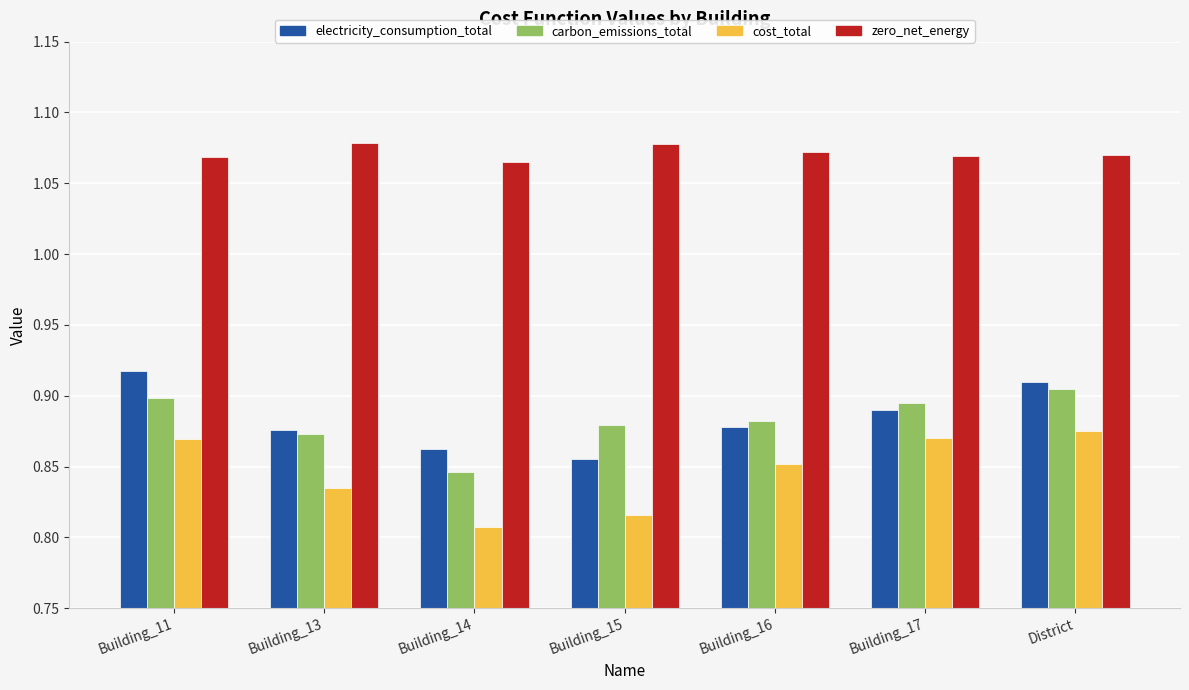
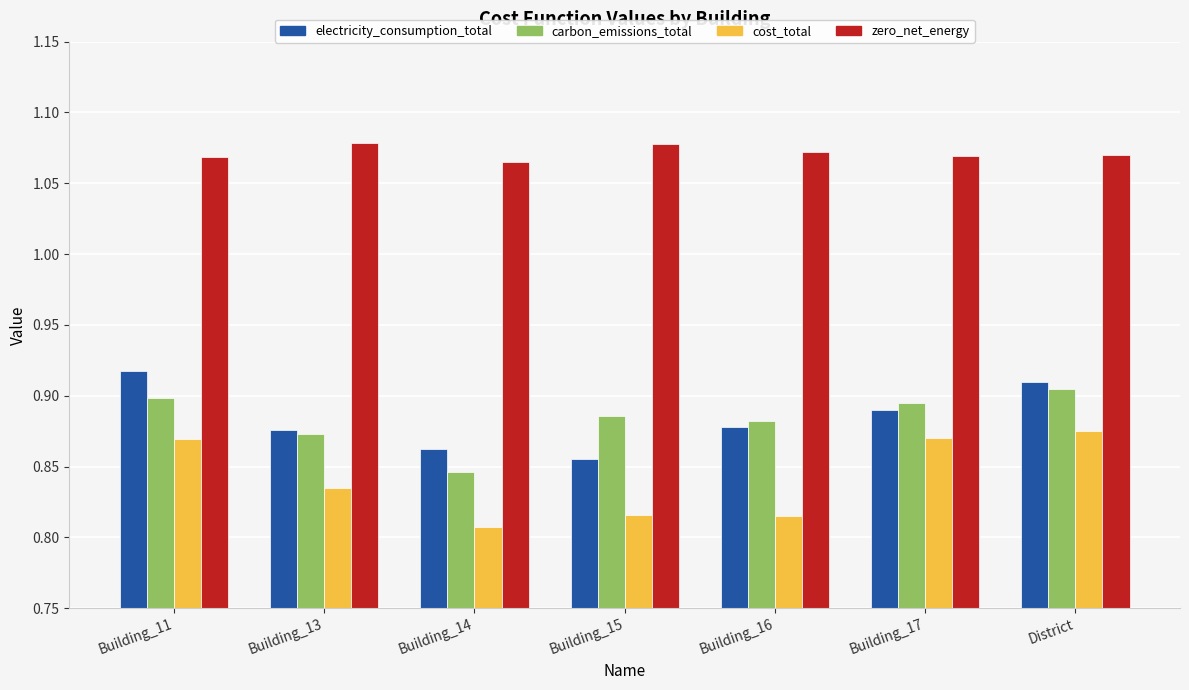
  {
    "electricity_consumption_total": {
      "Building_11": 0.917,
      "Building_13": 0.875,
      "Building_14": 0.862,
      "Building_15": 0.855,
      "Building_16": 0.878,
      "Building_17": 0.890,
      "District": 0.910
    },
    "carbon_emissions_total": {
      "Building_11": 0.899,
      "Building_13": 0.873,
      "Building_14": 0.846,
-     "Building_15": 0.879,
+     "Building_15": 0.886,
      "Building_16": 0.882,
      "Building_17": 0.895,
      "District": 0.905
    },
    "cost_total": {
      "Building_11": 0.869,
      "Building_13": 0.835,
      "Building_14": 0.807,
      "Building_15": 0.816,
-     "Building_16": 0.852,
+     "Building_16": 0.815,
      "Building_17": 0.870,
      "District": 0.875
    },
    "zero_net_energy": {
      "Building_11": 1.068,
      "Building_13": 1.079,
      "Building_14": 1.065,
      "Building_15": 1.078,
      "Building_16": 1.072,
      "Building_17": 1.069,
      "District": 1.070
    }
  }
